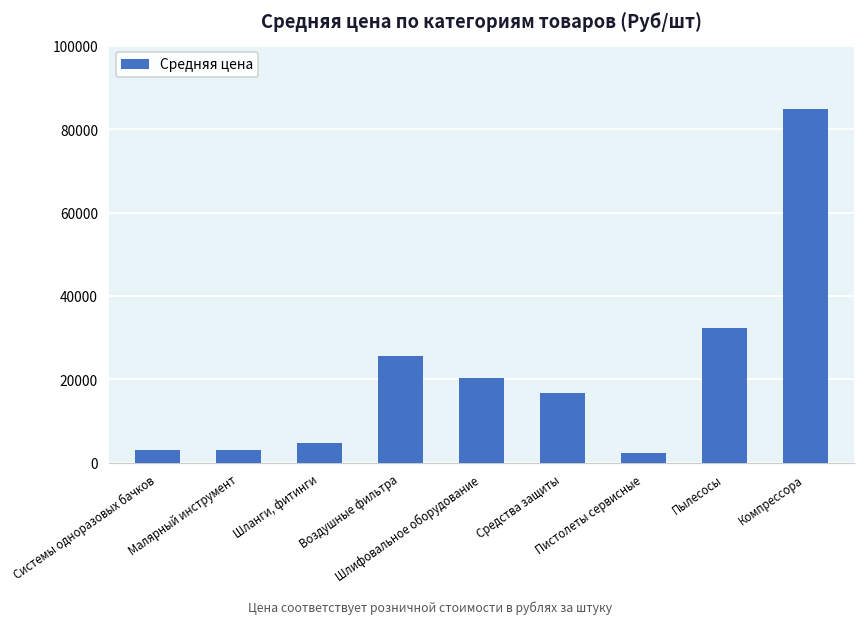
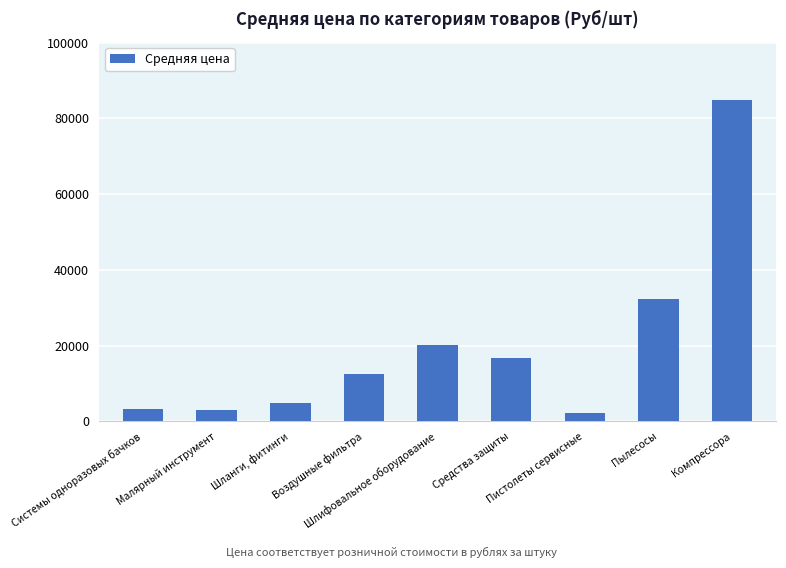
  {
    "Системы одноразовых бачков": 3000,
    "Малярный инструмент": 3000,
    "Шланги, фитинги": 5000,
-   "Воздушные фильтра": 26000,
+   "Воздушные фильтра": 13000,
    "Шлифовальное оборудование": 20000,
    "Средства защиты": 17000,
    "Пистолеты сервисные": 2000,
    "Пылесосы": 32000,
    "Компрессора": 85000
  }
